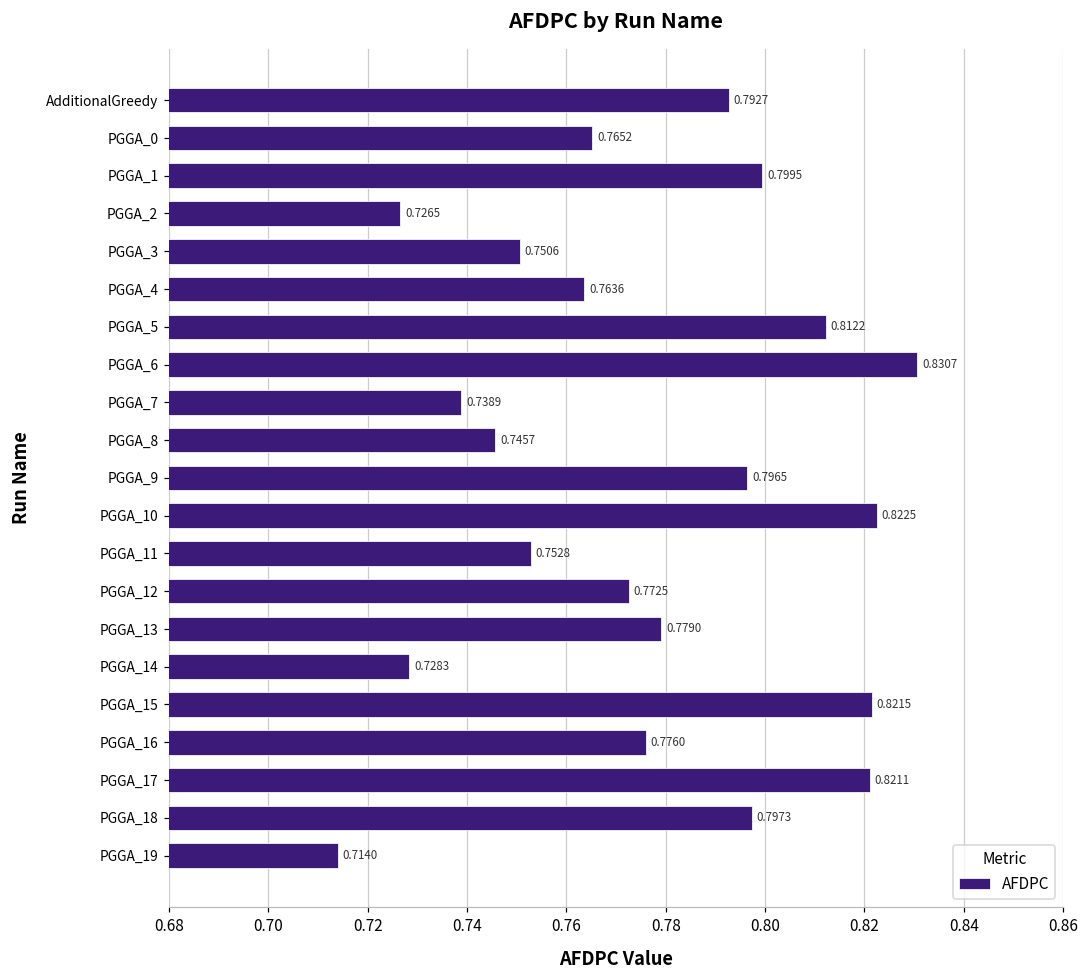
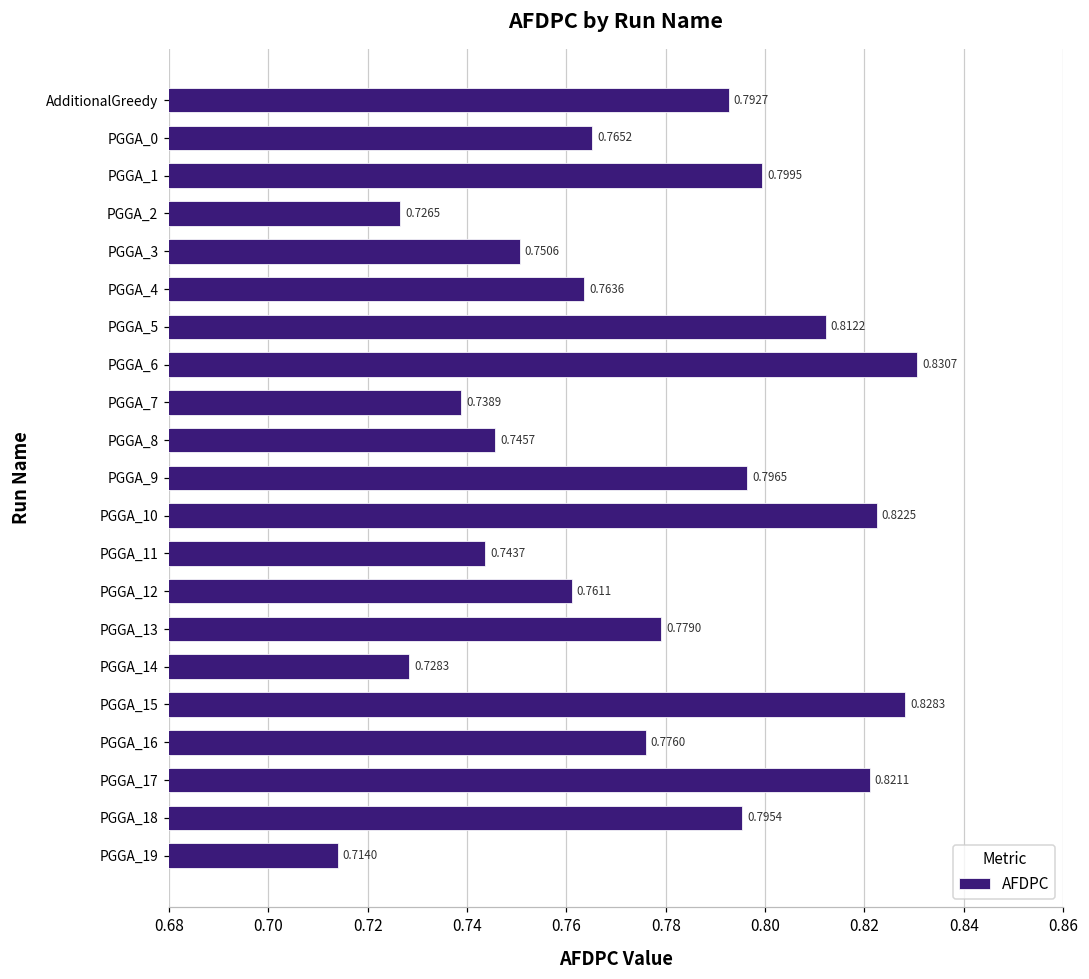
  {
    "AdditionalGreedy": 0.7927,
    "PGGA_0": 0.7652,
    "PGGA_1": 0.7995,
    "PGGA_2": 0.7265,
    "PGGA_3": 0.7506,
    "PGGA_4": 0.7636,
    "PGGA_5": 0.8122,
    "PGGA_6": 0.8307,
    "PGGA_7": 0.7389,
    "PGGA_8": 0.7457,
    "PGGA_9": 0.7965,
    "PGGA_10": 0.8225,
-   "PGGA_11": 0.7528,
-   "PGGA_12": 0.7725,
+   "PGGA_11": 0.7437,
+   "PGGA_12": 0.7611,
    "PGGA_13": 0.7790,
    "PGGA_14": 0.7283,
-   "PGGA_15": 0.8215,
+   "PGGA_15": 0.8283,
    "PGGA_16": 0.7760,
    "PGGA_17": 0.8211,
-   "PGGA_18": 0.7973,
+   "PGGA_18": 0.7954,
    "PGGA_19": 0.7140
  }
